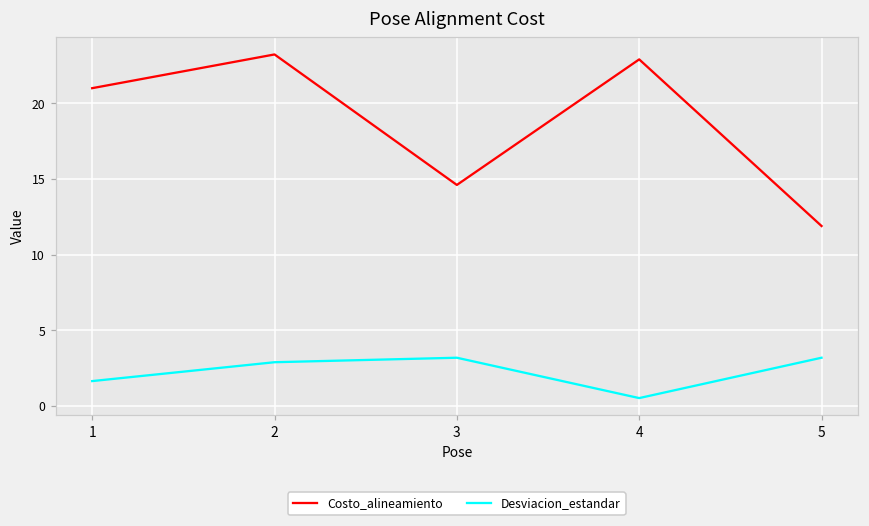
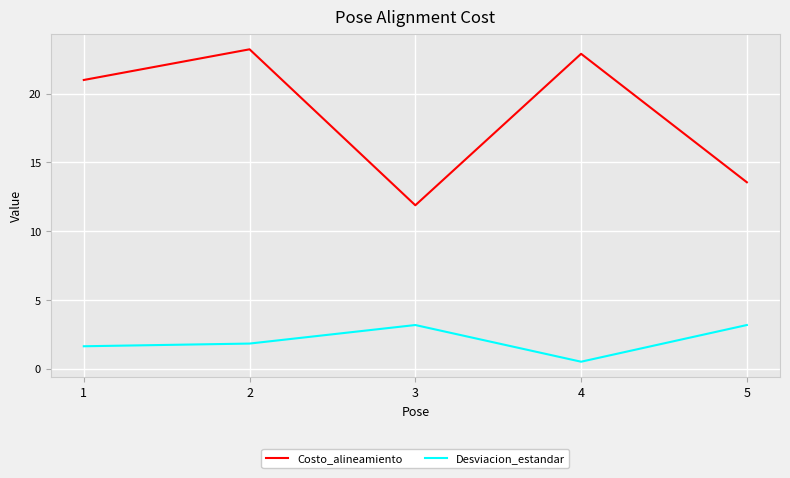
  {
    "Costo_alineamiento": {
      "1": 21.0,
      "2": 23.2,
-     "3": 14.6,
+     "3": 11.9,
      "4": 22.9,
-     "5": 11.9
+     "5": 13.6
    },
    "Desviacion_estandar": {
      "1": 1.6,
-     "2": 2.9,
+     "2": 1.8,
      "3": 3.2,
      "4": 0.5,
      "5": 3.2
    }
  }
